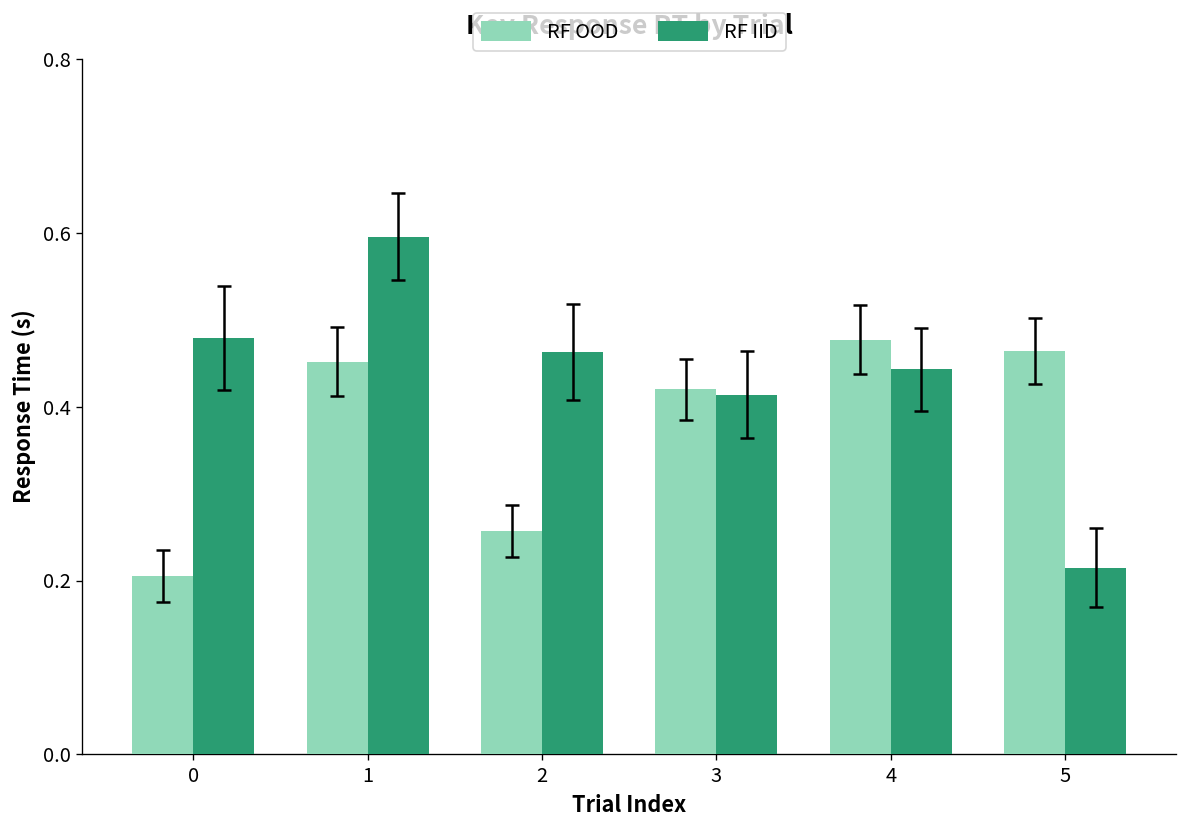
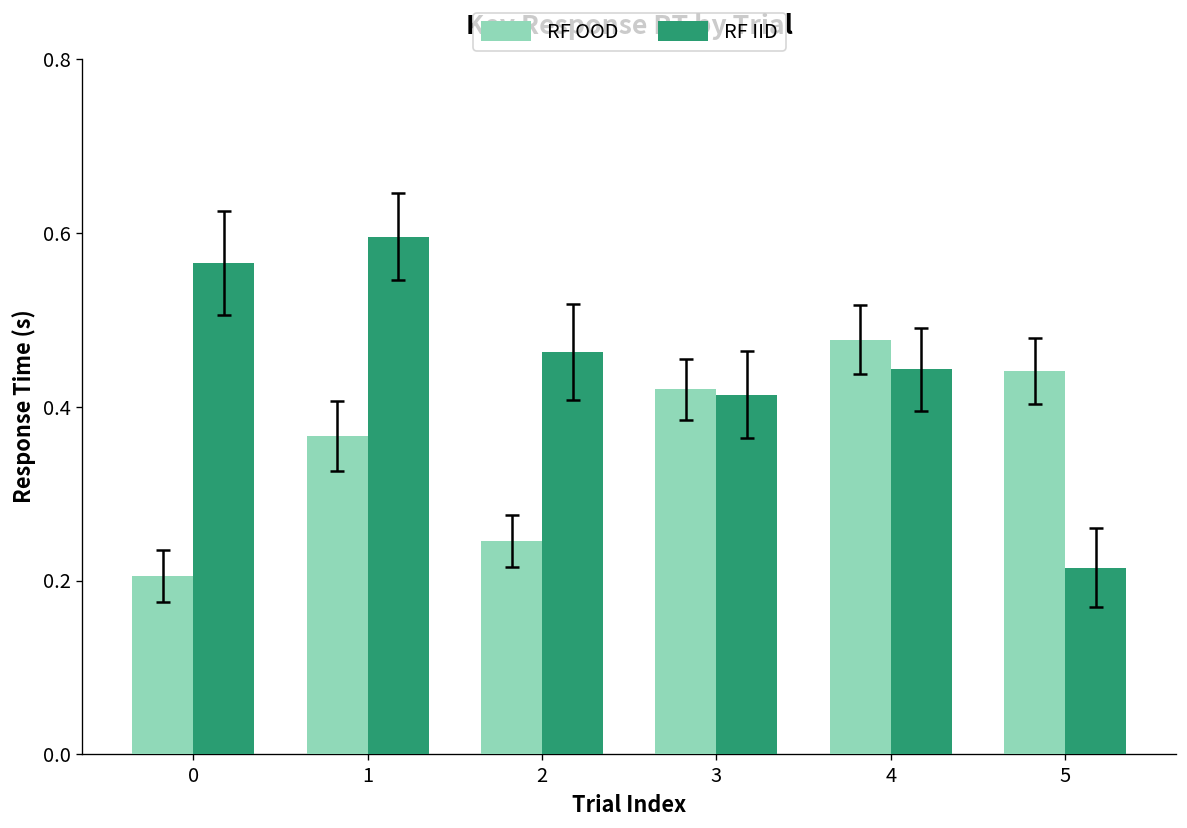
  {
    "RF OOD": {
      "0": 0.20,
-     "1": 0.45,
-     "2": 0.26,
+     "1": 0.37,
+     "2": 0.25,
      "3": 0.42,
      "4": 0.48,
-     "5": 0.46
+     "5": 0.44
    },
    "RF IID": {
-     "0": 0.48,
+     "0": 0.57,
      "1": 0.60,
      "2": 0.46,
      "3": 0.41,
      "4": 0.44,
      "5": 0.21
    }
  }
